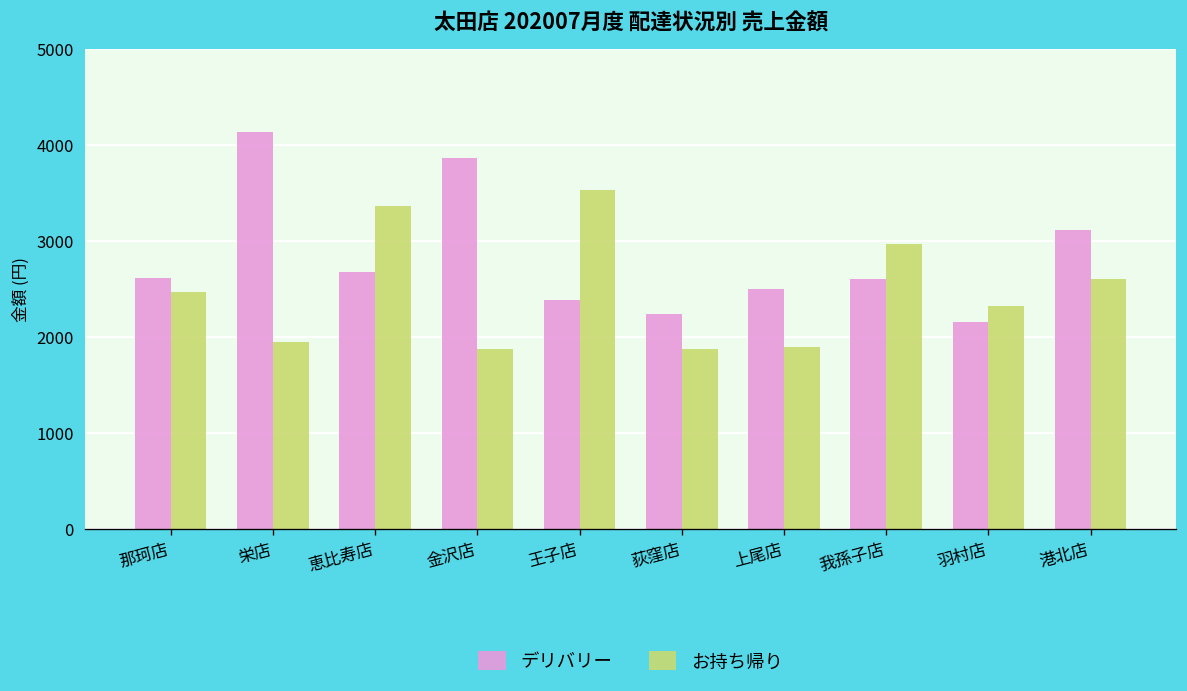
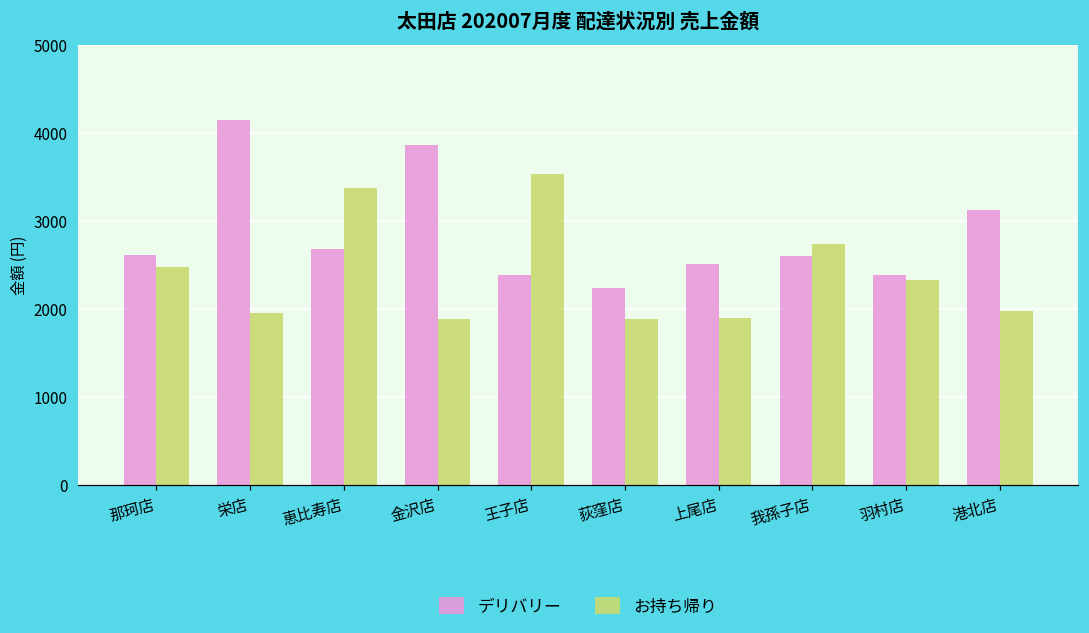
  {
    "デリバリー": {
      "那珂店": 2600,
      "栄店": 4100,
      "恵比寿店": 2700,
      "金沢店": 3900,
      "王子店": 2400,
      "荻窪店": 2200,
      "上尾店": 2500,
      "我孫子店": 2600,
-     "羽村店": 2200,
+     "羽村店": 2400,
      "港北店": 3100
    },
    "お持ち帰り": {
      "那珂店": 2500,
      "栄店": 2000,
      "恵比寿店": 3400,
      "金沢店": 1900,
      "王子店": 3500,
      "荻窪店": 1900,
      "上尾店": 1900,
-     "我孫子店": 3000,
+     "我孫子店": 2700,
      "羽村店": 2300,
-     "港北店": 2600
+     "港北店": 2000
    }
  }
